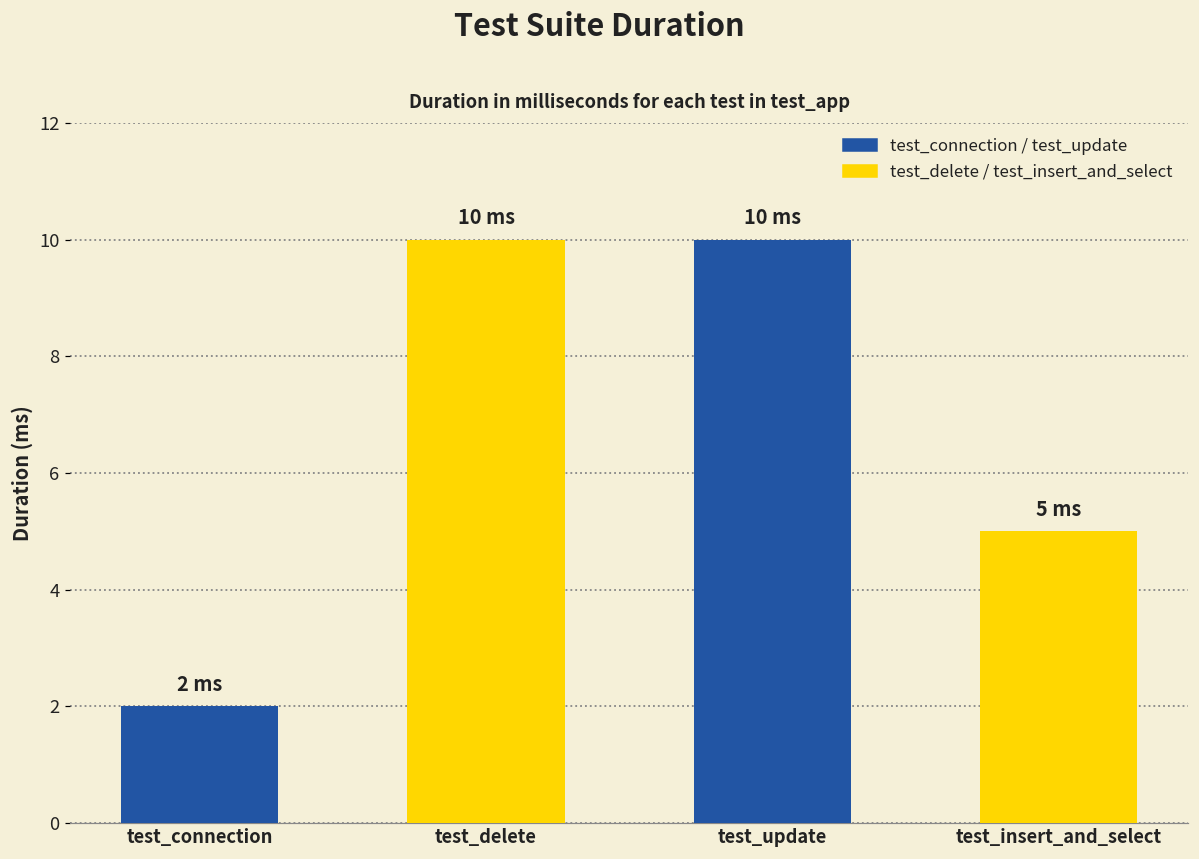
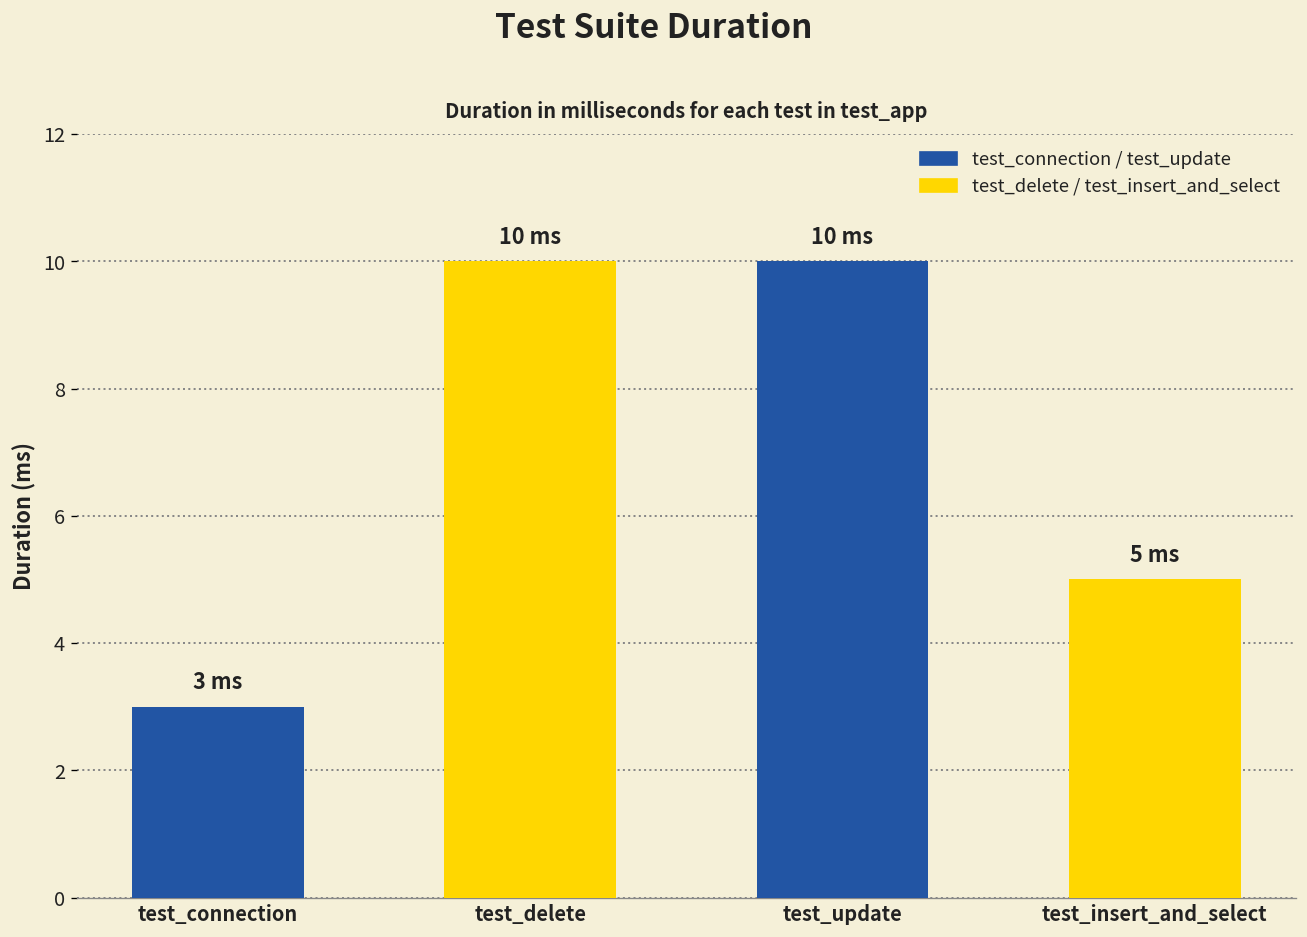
  {
-   "test_connection": 2,
+   "test_connection": 3,
    "test_delete": 10,
    "test_update": 10,
    "test_insert_and_select": 5
  }
